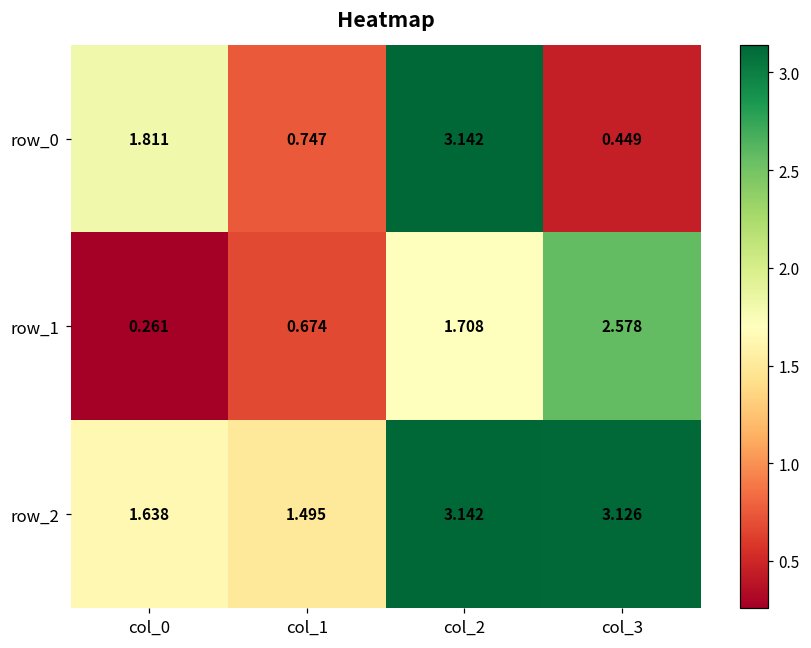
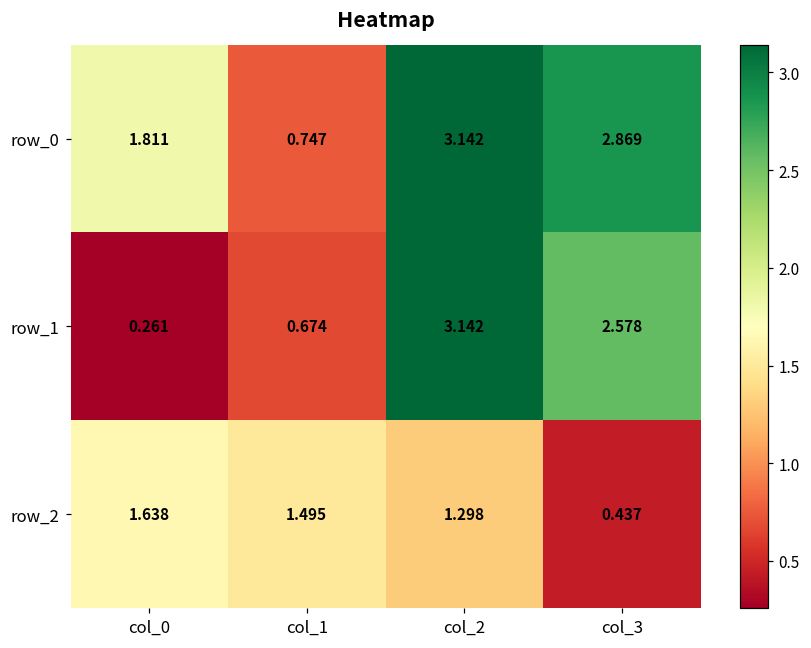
  {
    "row_0": {
      "col_0": 1.811,
      "col_1": 0.747,
      "col_2": 3.142,
-     "col_3": 0.449
+     "col_3": 2.869
    },
    "row_1": {
      "col_0": 0.261,
      "col_1": 0.674,
-     "col_2": 1.708,
+     "col_2": 3.142,
      "col_3": 2.578
    },
    "row_2": {
      "col_0": 1.638,
      "col_1": 1.495,
-     "col_2": 3.142,
-     "col_3": 3.126
+     "col_2": 1.298,
+     "col_3": 0.437
    }
  }
